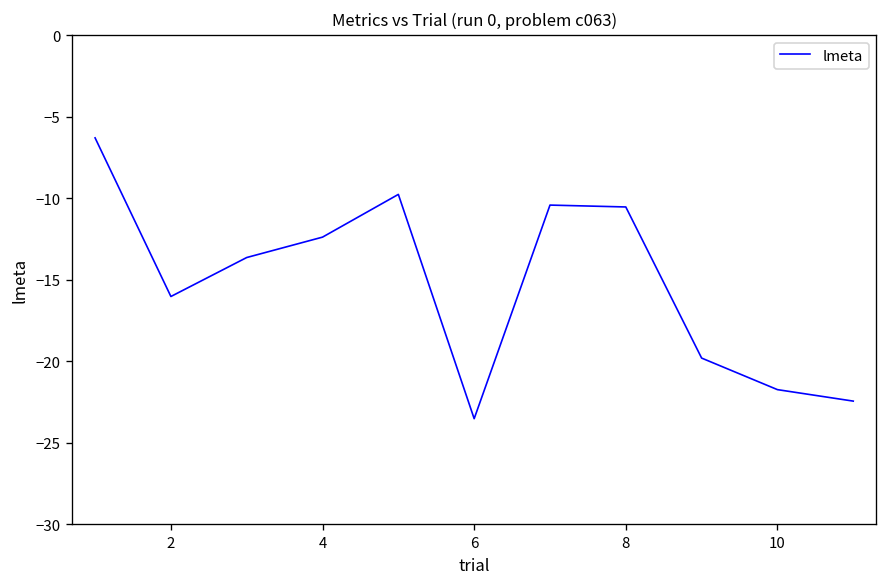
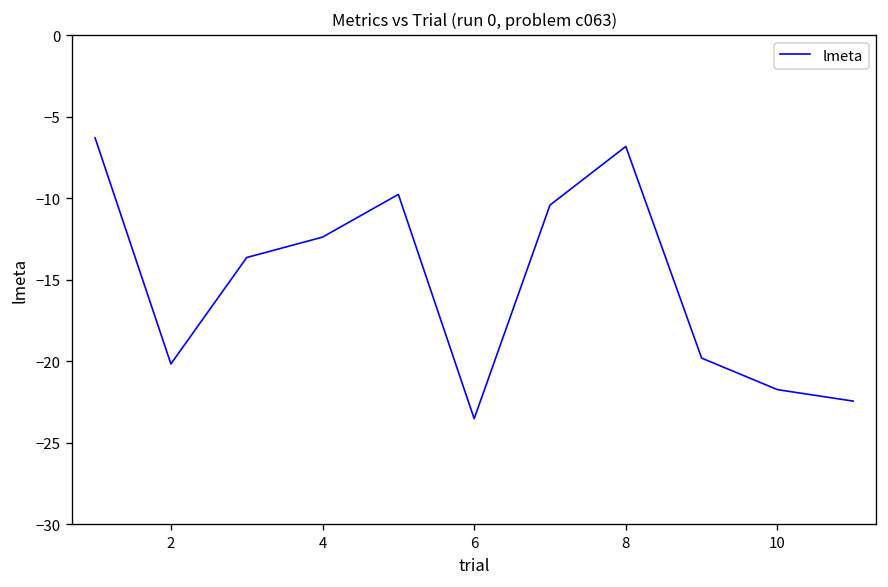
  {
-   "2": -16.0,
+   "2": -20.2,
    "4": -12.4,
    "6": -23.5,
-   "8": -10.5,
+   "8": -6.8,
    "10": -21.7
  }
